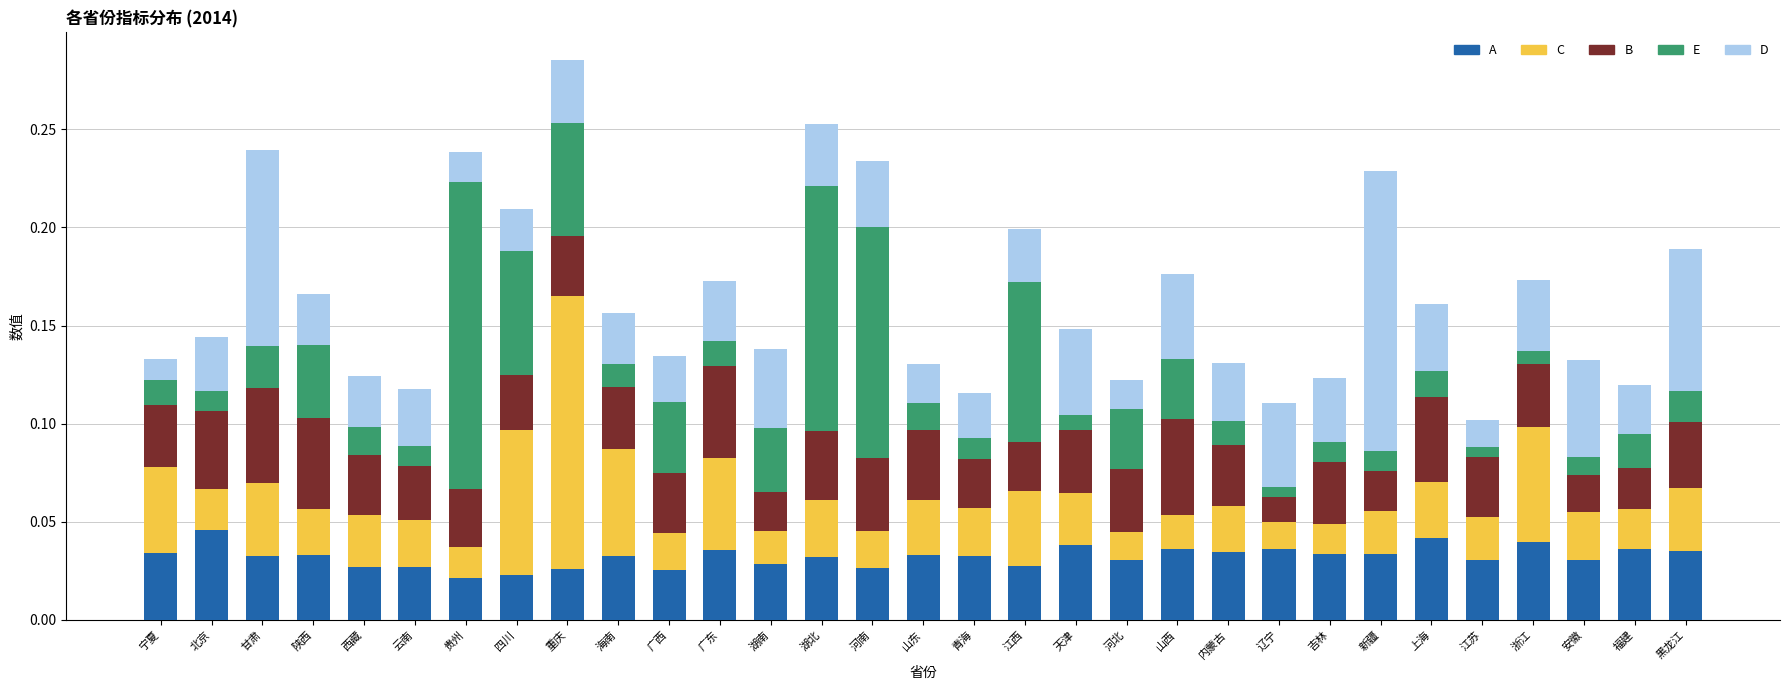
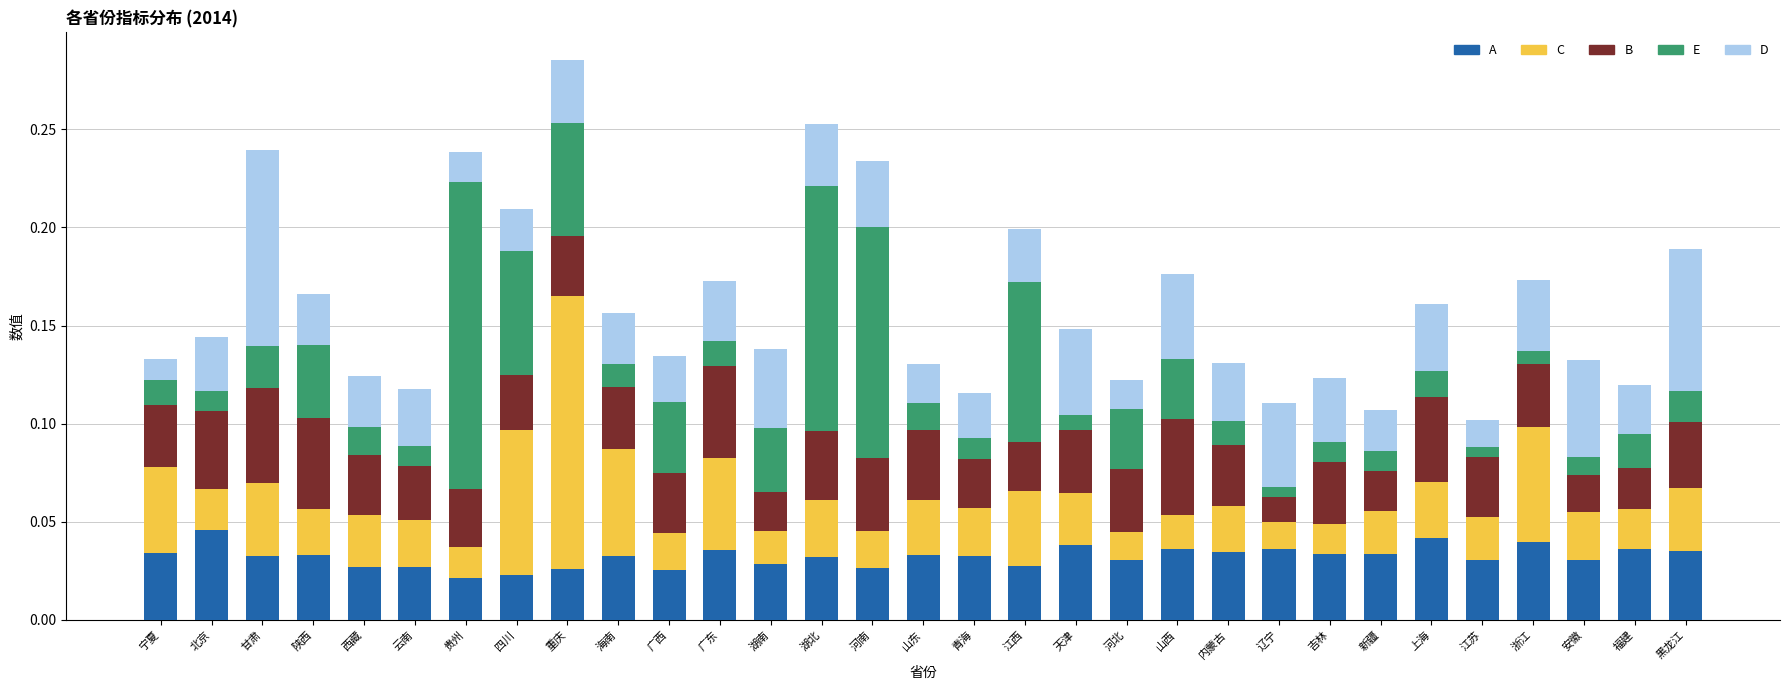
  {
    "A": {
      "宁夏": 0.034,
      "北京": 0.046,
      "甘肃": 0.033,
      "陕西": 0.033,
      "西藏": 0.027,
      "云南": 0.027,
      "贵州": 0.021,
      "四川": 0.023,
      "重庆": 0.026,
      "海南": 0.033,
      "广西": 0.026,
      "广东": 0.036,
      "湖南": 0.028,
      "湖北": 0.032,
      "河南": 0.026,
      "山东": 0.033,
      "青海": 0.032,
      "江西": 0.028,
      "天津": 0.038,
      "河北": 0.030,
      "山西": 0.036,
      "内蒙古": 0.035,
      "辽宁": 0.036,
      "吉林": 0.034,
      "新疆": 0.033,
      "上海": 0.042,
      "江苏": 0.031,
      "浙江": 0.039,
      "安徽": 0.030,
      "福建": 0.036,
      "黑龙江": 0.035
    },
    "C": {
      "宁夏": 0.044,
      "北京": 0.021,
      "甘肃": 0.037,
      "陕西": 0.023,
      "西藏": 0.027,
      "云南": 0.024,
      "贵州": 0.016,
      "四川": 0.074,
      "重庆": 0.139,
      "海南": 0.055,
      "广西": 0.019,
      "广东": 0.047,
      "湖南": 0.017,
      "湖北": 0.029,
      "河南": 0.019,
      "山东": 0.028,
      "青海": 0.025,
      "江西": 0.038,
      "天津": 0.026,
      "河北": 0.015,
      "山西": 0.018,
      "内蒙古": 0.024,
      "辽宁": 0.014,
      "吉林": 0.015,
      "新疆": 0.022,
      "上海": 0.029,
      "江苏": 0.022,
      "浙江": 0.059,
      "安徽": 0.024,
      "福建": 0.021,
      "黑龙江": 0.032
    },
    "B": {
      "宁夏": 0.031,
      "北京": 0.040,
      "甘肃": 0.048,
      "陕西": 0.046,
      "西藏": 0.031,
      "云南": 0.028,
      "贵州": 0.029,
      "四川": 0.028,
      "重庆": 0.030,
      "海南": 0.032,
      "广西": 0.031,
      "广东": 0.047,
      "湖南": 0.020,
      "湖北": 0.035,
      "河南": 0.037,
      "山东": 0.035,
      "青海": 0.025,
      "江西": 0.025,
      "天津": 0.032,
      "河北": 0.032,
      "山西": 0.049,
      "内蒙古": 0.031,
      "辽宁": 0.013,
      "吉林": 0.031,
      "新疆": 0.020,
      "上海": 0.043,
      "江苏": 0.031,
      "浙江": 0.032,
      "安徽": 0.019,
      "福建": 0.021,
      "黑龙江": 0.033
    },
    "E": {
      "宁夏": 0.013,
      "北京": 0.010,
      "甘肃": 0.021,
      "陕西": 0.037,
      "西藏": 0.015,
      "云南": 0.010,
      "贵州": 0.156,
      "四川": 0.063,
      "重庆": 0.058,
      "海南": 0.012,
      "广西": 0.036,
      "广东": 0.013,
      "湖南": 0.032,
      "湖北": 0.125,
      "河南": 0.118,
      "山东": 0.014,
      "青海": 0.011,
      "江西": 0.081,
      "天津": 0.008,
      "河北": 0.030,
      "山西": 0.031,
      "内蒙古": 0.012,
      "辽宁": 0.005,
      "吉林": 0.011,
      "新疆": 0.010,
      "上海": 0.013,
      "江苏": 0.005,
      "浙江": 0.007,
      "安徽": 0.009,
      "福建": 0.018,
      "黑龙江": 0.016
    },
    "D": {
      "宁夏": 0.011,
      "北京": 0.027,
      "甘肃": 0.100,
      "陕西": 0.026,
      "西藏": 0.026,
      "云南": 0.029,
      "贵州": 0.015,
      "四川": 0.021,
      "重庆": 0.032,
      "海南": 0.026,
      "广西": 0.023,
      "广东": 0.031,
      "湖南": 0.040,
      "湖北": 0.032,
      "河南": 0.033,
      "山东": 0.020,
      "青海": 0.023,
      "江西": 0.027,
      "天津": 0.044,
      "河北": 0.015,
      "山西": 0.043,
      "内蒙古": 0.030,
      "辽宁": 0.042,
      "吉林": 0.032,
-     "新疆": 0.143,
+     "新疆": 0.021,
      "上海": 0.034,
      "江苏": 0.014,
      "浙江": 0.036,
      "安徽": 0.050,
      "福建": 0.025,
      "黑龙江": 0.072
    }
  }
